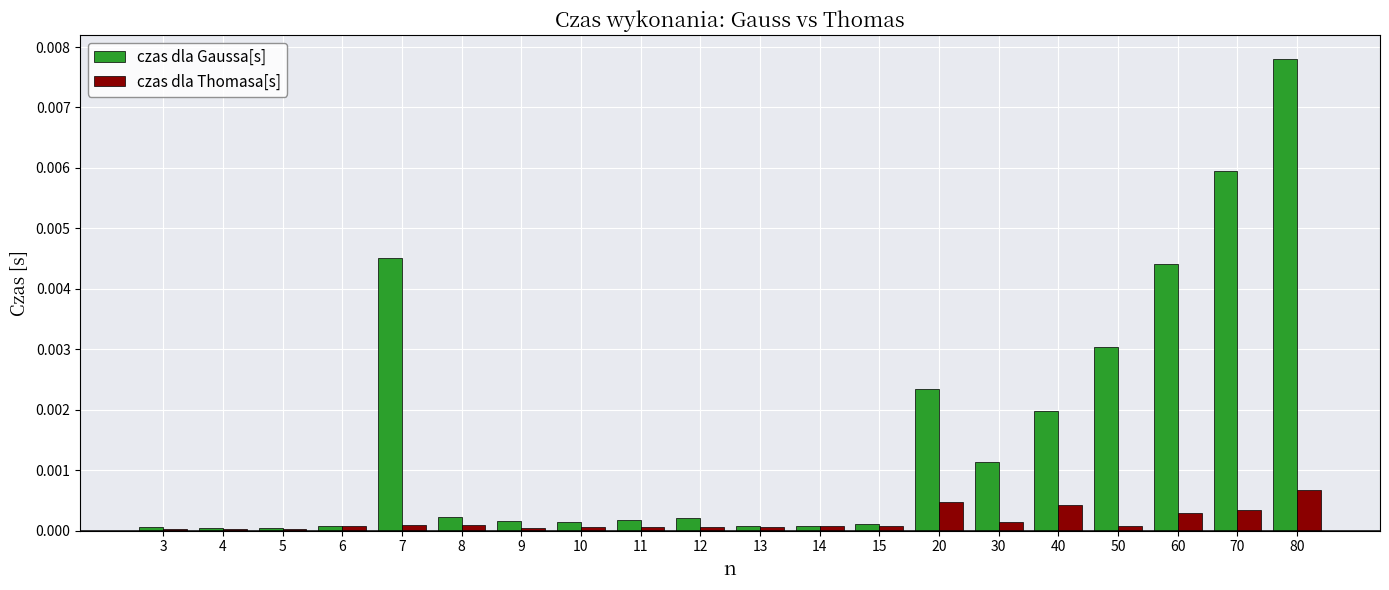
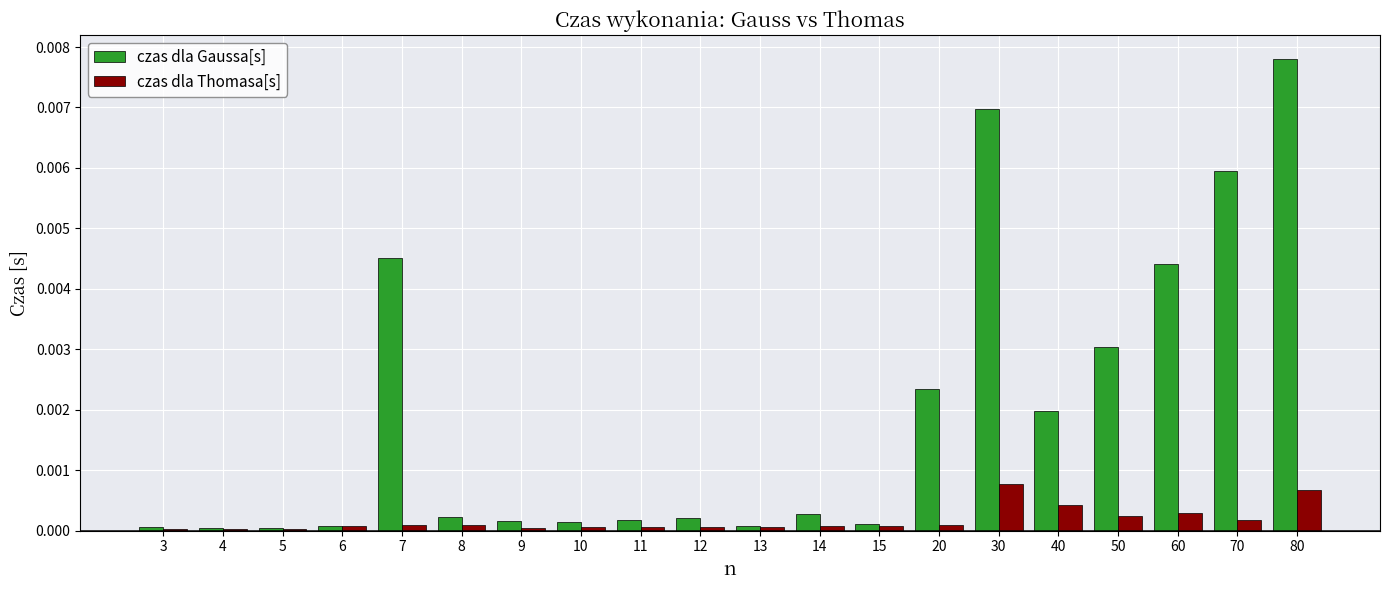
  {
    "czas dla Gaussa[s]": {
      "3": 0.0001,
      "5": 0.0001,
      "6": 0.0001,
      "7": 0.0045,
      "8": 0.0002,
      "9": 0.0002,
      "10": 0.0001,
      "11": 0.0002,
      "12": 0.0002,
      "13": 0.0001,
-     "14": 0.0001,
+     "14": 0.0003,
      "15": 0.0001,
      "20": 0.0023,
-     "30": 0.0011,
+     "30": 0.0070,
      "40": 0.0020,
      "50": 0.0030,
      "60": 0.0044,
      "70": 0.0059,
      "80": 0.0078
    },
    "czas dla Thomasa[s]": {
      "6": 0.0001,
      "7": 0.0001,
      "8": 0.0001,
      "9": 0.0000,
      "10": 0.0001,
      "11": 0.0001,
      "12": 0.0001,
      "13": 0.0001,
      "14": 0.0001,
      "15": 0.0001,
-     "20": 0.0005,
-     "30": 0.0001,
+     "20": 0.0001,
+     "30": 0.0008,
      "40": 0.0004,
-     "50": 0.0001,
+     "50": 0.0002,
      "60": 0.0003,
-     "70": 0.0003,
+     "70": 0.0002,
      "80": 0.0007
    }
  }
